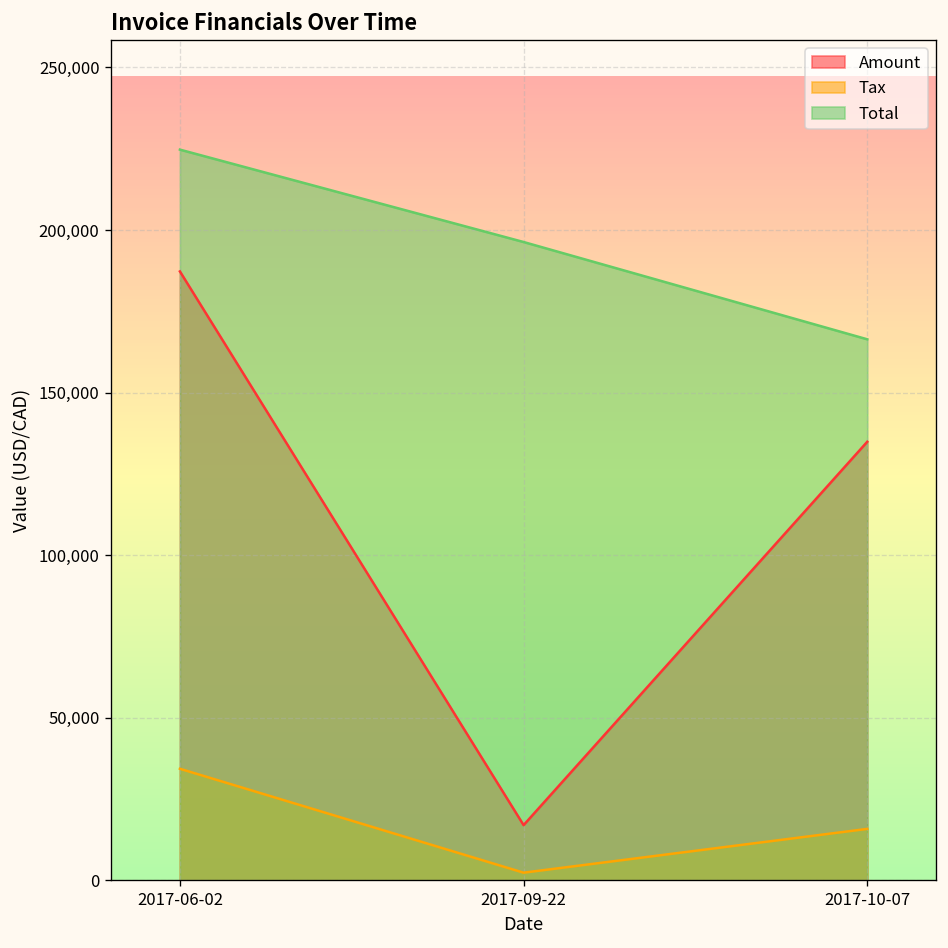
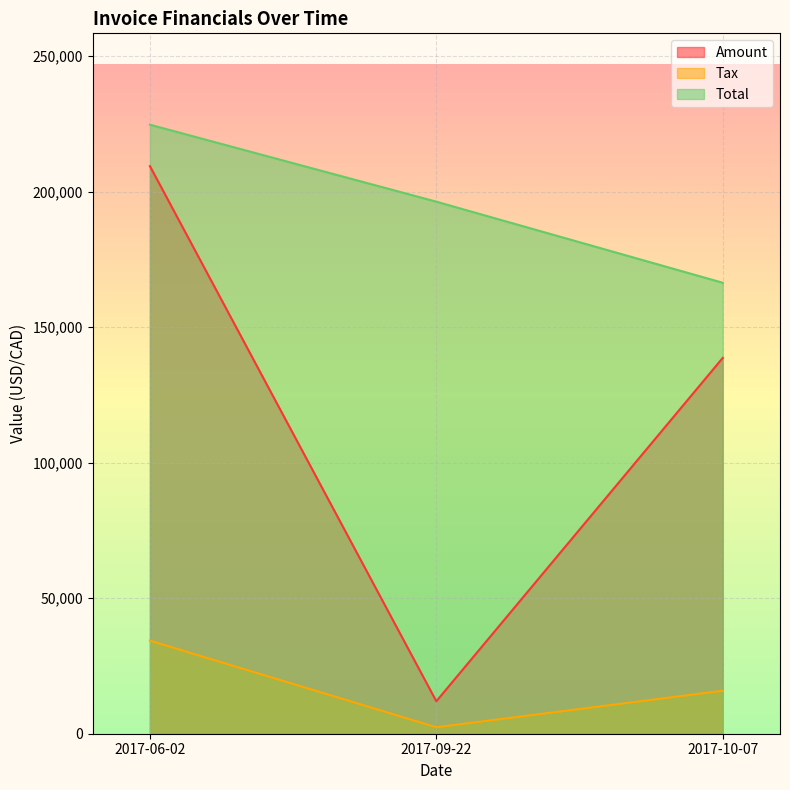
  {
    "Amount": {
-     "2017-06-02": "187,000",
-     "2017-09-22": "17,000",
-     "2017-10-07": "135,000"
+     "2017-06-02": "209,000",
+     "2017-09-22": "12,000",
+     "2017-10-07": "139,000"
    },
    "Tax": {
      "2017-06-02": "34,000",
      "2017-09-22": "2,000",
      "2017-10-07": "16,000"
    },
    "Total": {
      "2017-06-02": "225,000",
      "2017-09-22": "196,000",
      "2017-10-07": "166,000"
    }
  }
